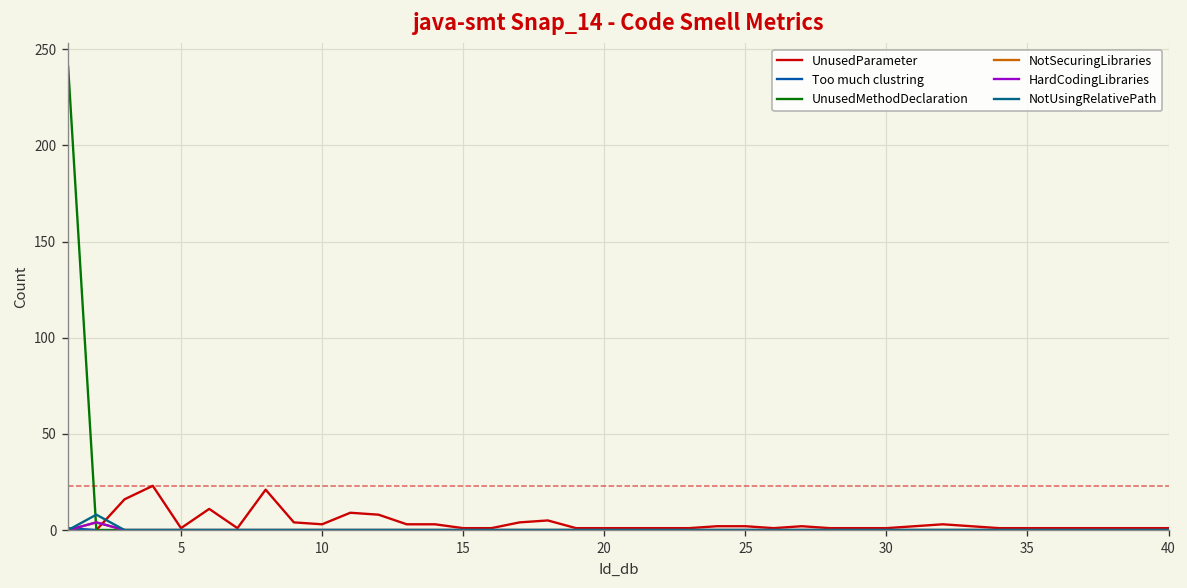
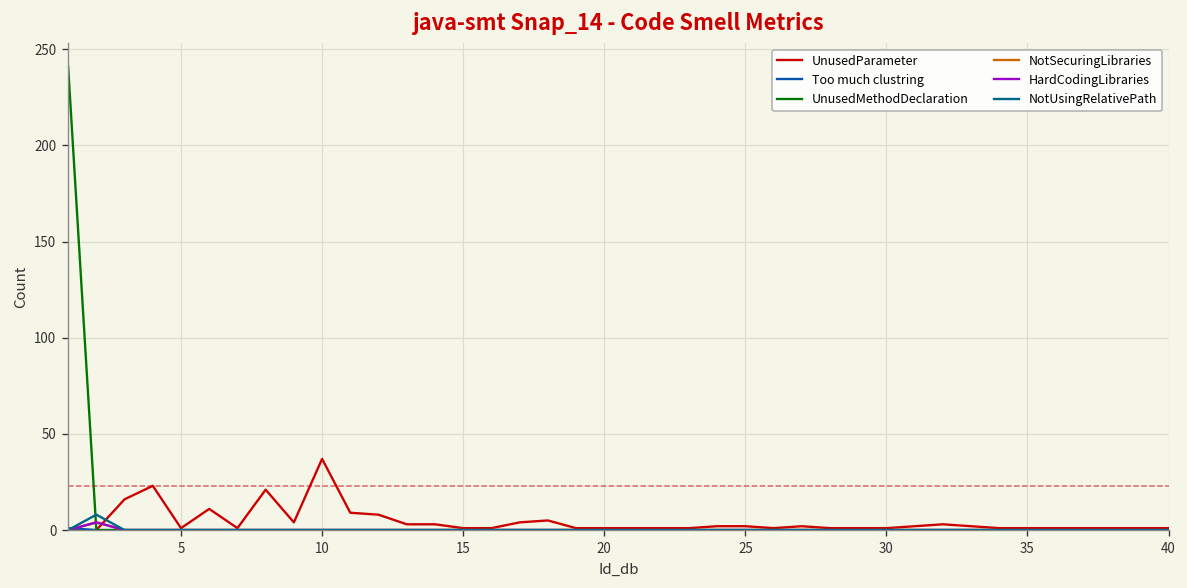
  {
    "UnusedParameter": {
-     "10": 3,
+     "10": 37,
      "25": 2
    }
  }
